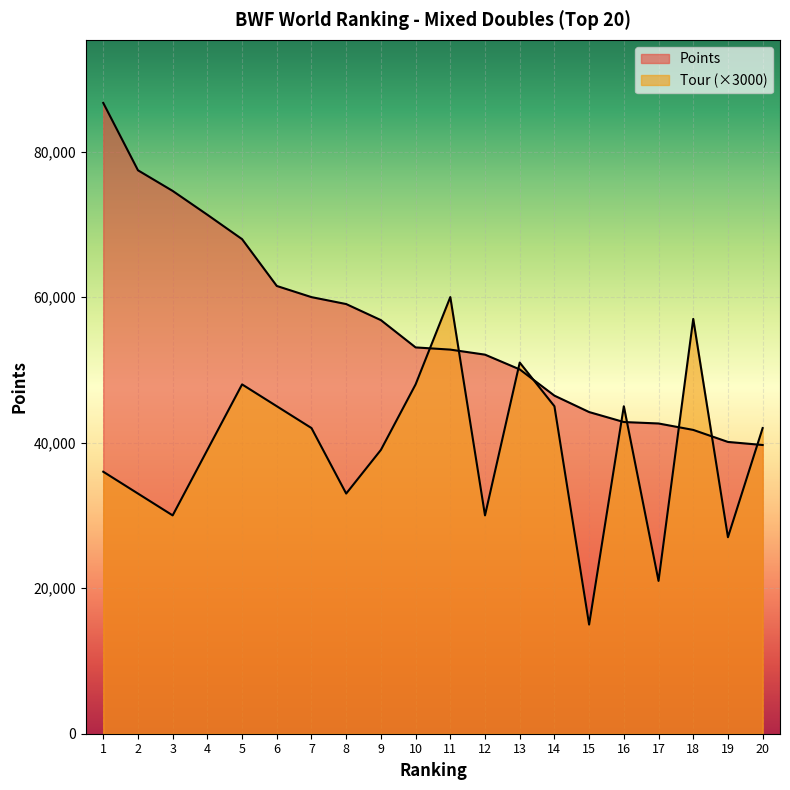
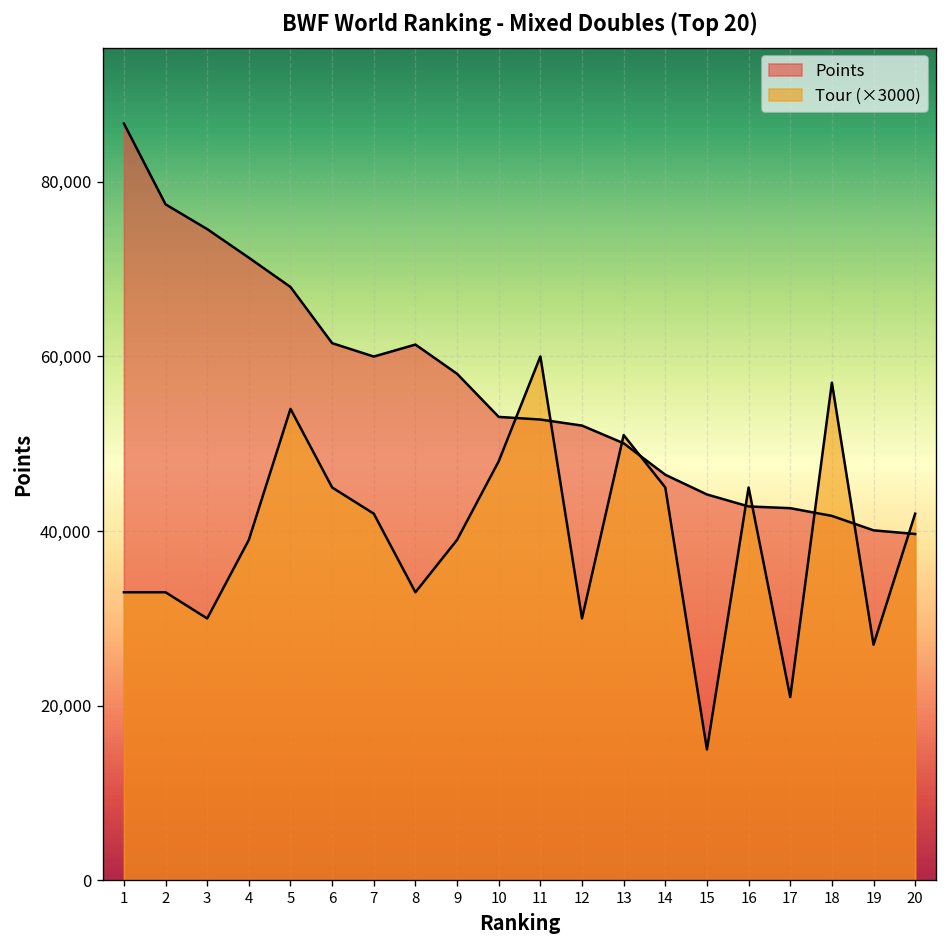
  {
    "Points": {
      "1": "87,000",
      "2": "77,000",
      "3": "75,000",
      "4": "71,000",
      "5": "68,000",
      "6": "62,000",
      "7": "60,000",
-     "8": "59,000",
-     "9": "57,000",
+     "8": "61,000",
+     "9": "58,000",
      "10": "53,000",
      "11": "53,000",
      "12": "52,000",
      "13": "50,000",
      "14": "46,000",
      "15": "44,000",
      "16": "43,000",
      "17": "43,000",
      "18": "42,000",
      "19": "40,000",
      "20": "40,000"
    },
    "Tour (×3000)": {
-     "1": "36,000",
+     "1": "33,000",
      "2": "33,000",
      "3": "30,000",
      "4": "39,000",
-     "5": "48,000",
+     "5": "54,000",
      "6": "45,000",
      "7": "42,000",
      "8": "33,000",
      "9": "39,000",
      "10": "48,000",
      "11": "60,000",
      "12": "30,000",
      "13": "51,000",
      "14": "45,000",
      "15": "15,000",
      "16": "45,000",
      "17": "21,000",
      "18": "57,000",
      "19": "27,000",
      "20": "42,000"
    }
  }
